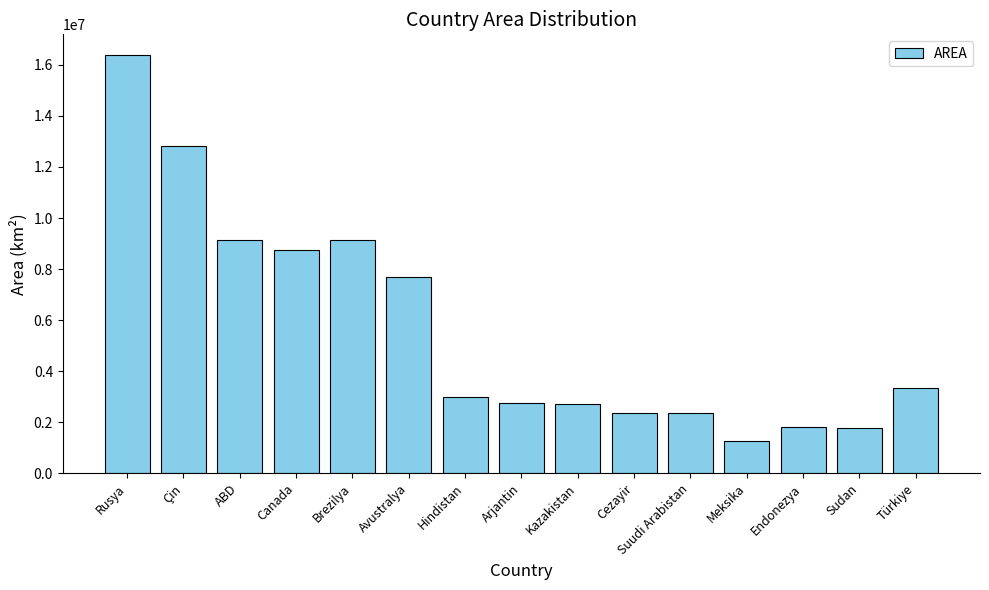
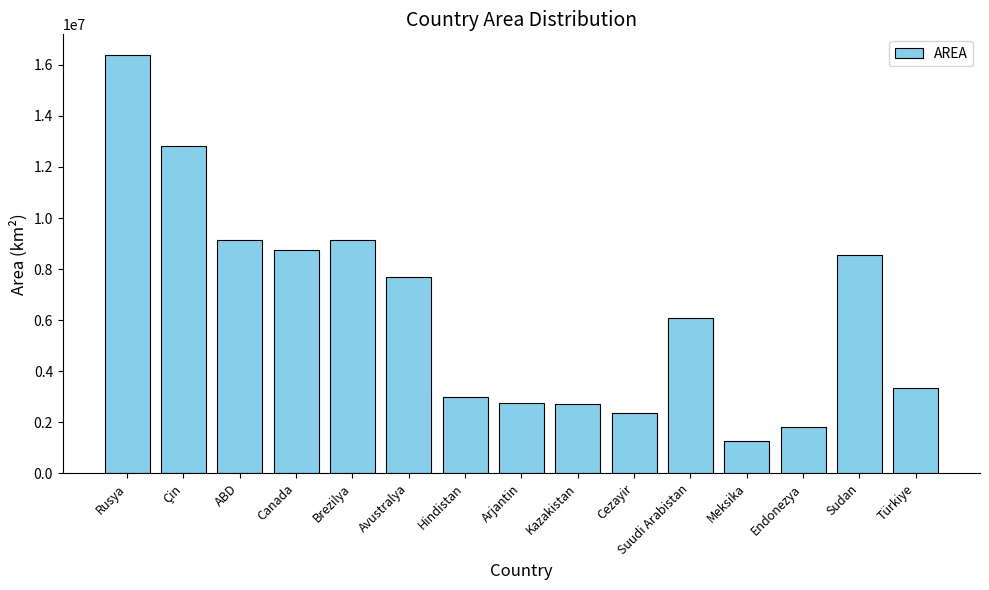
  {
    "Rusya": 16400000,
    "Çin": 12800000,
    "ABD": 9200000,
    "Canada": 8800000,
    "Brezilya": 9100000,
    "Avustralya": 7700000,
    "Hindistan": 3000000,
    "Arjantin": 2700000,
    "Kazakistan": 2700000,
    "Cezayir": 2400000,
-   "Suudi Arabistan": 2400000,
+   "Suudi Arabistan": 6100000,
    "Meksika": 1300000,
    "Endonezya": 1800000,
-   "Sudan": 1800000,
+   "Sudan": 8600000,
    "Türkiye": 3400000
  }
